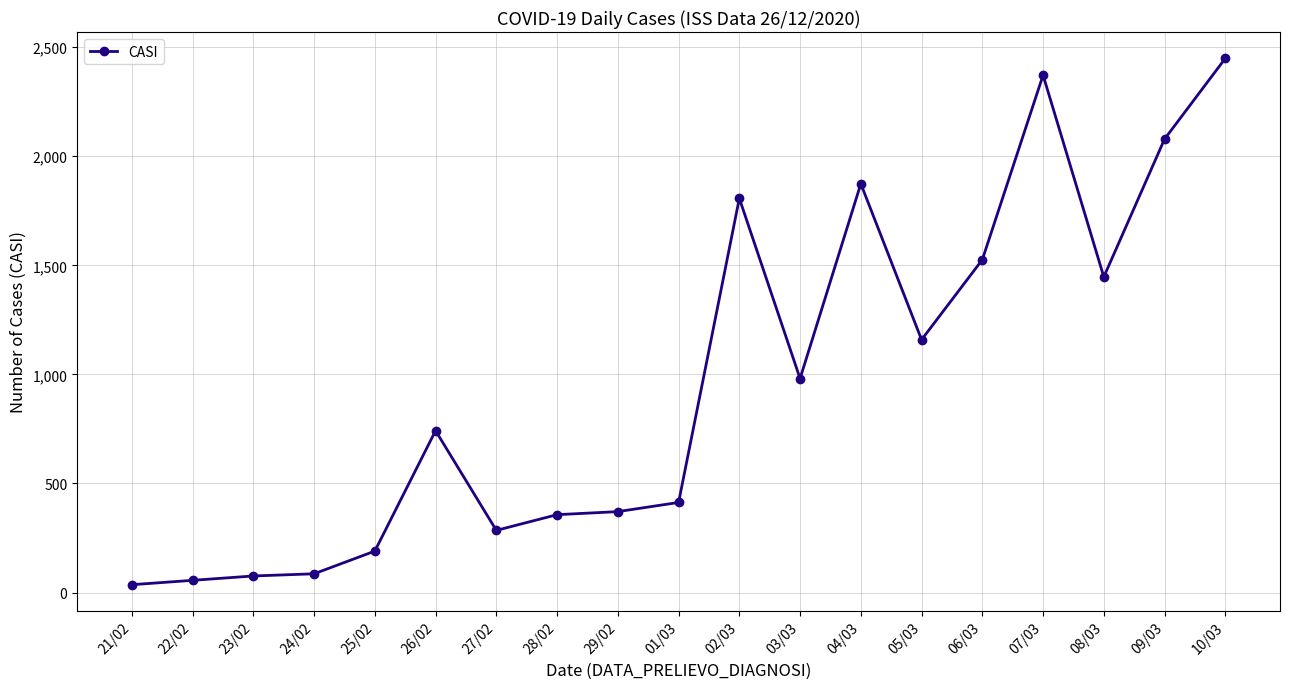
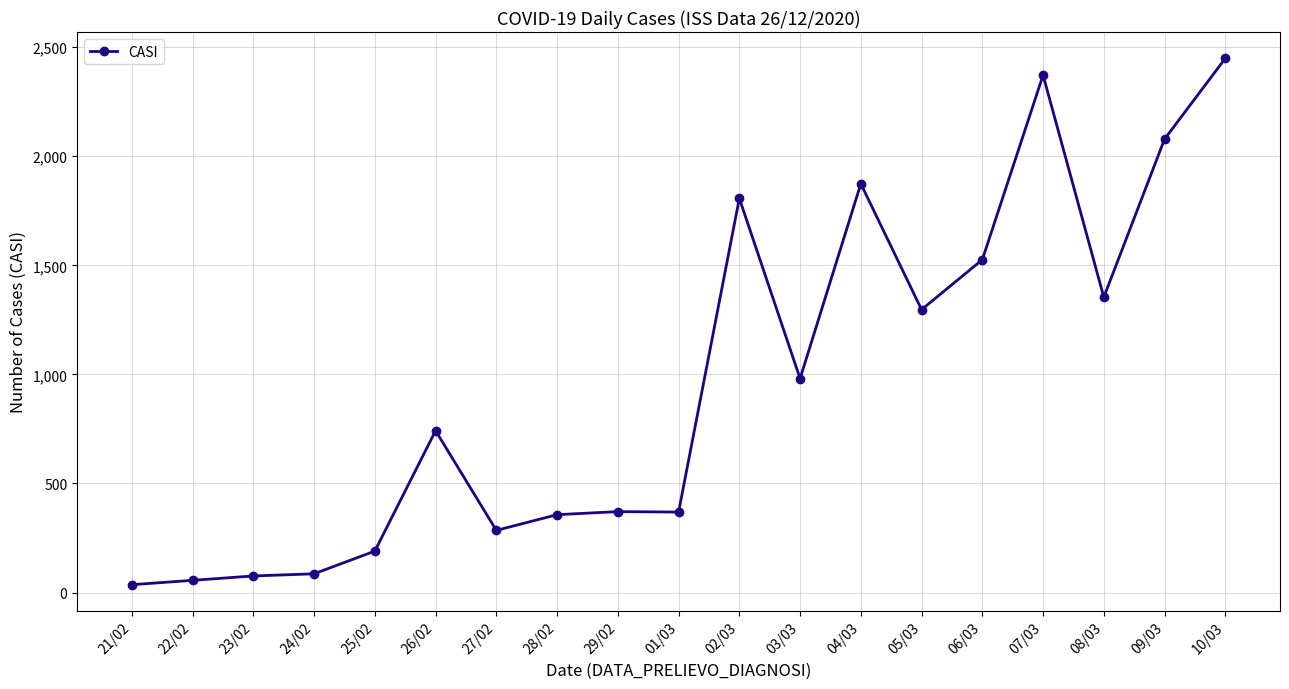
  {
    "21/02": "40",
    "22/02": "60",
    "23/02": "80",
    "24/02": "90",
    "25/02": "190",
    "26/02": "740",
    "27/02": "290",
    "28/02": "360",
    "29/02": "370",
-   "01/03": "410",
+   "01/03": "370",
    "02/03": "1,810",
    "03/03": "980",
    "04/03": "1,870",
-   "05/03": "1,160",
+   "05/03": "1,300",
    "06/03": "1,530",
    "07/03": "2,370",
-   "08/03": "1,450",
+   "08/03": "1,350",
    "09/03": "2,080",
    "10/03": "2,450"
  }
